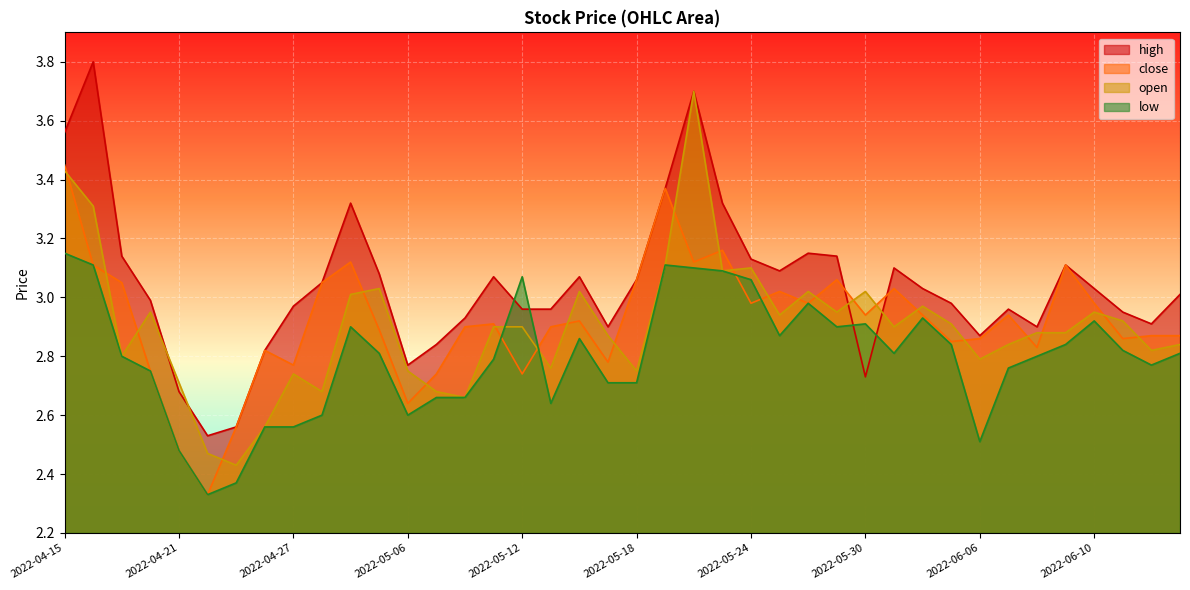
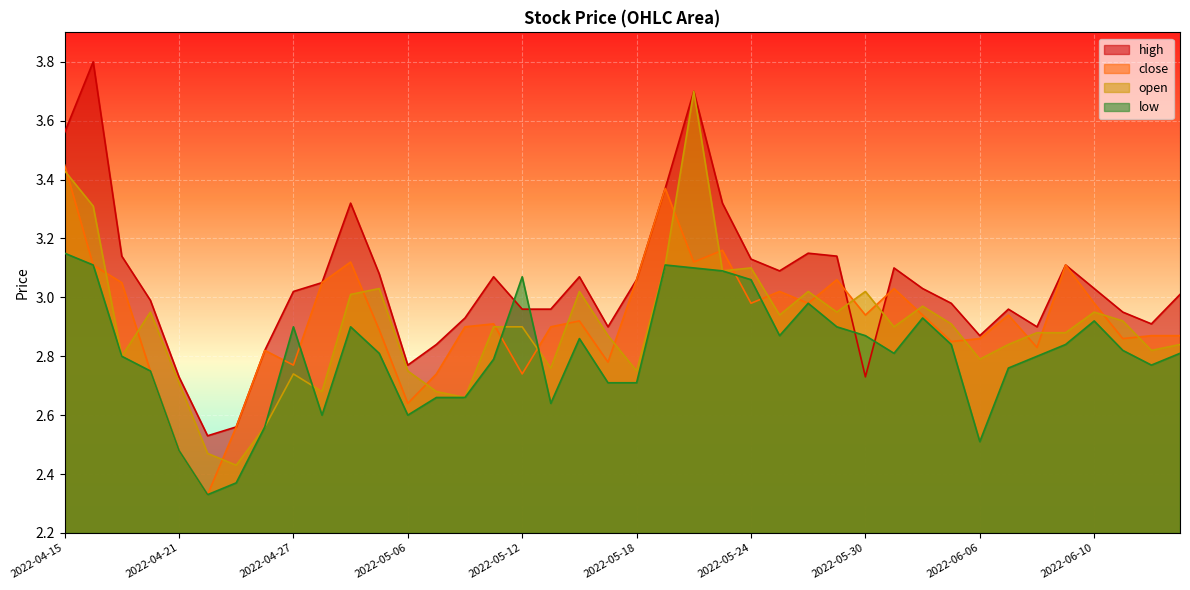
  {
    "high": {
      "2022-04-15": 3.56,
-     "2022-04-21": 2.68,
-     "2022-04-27": 2.97,
+     "2022-04-21": 2.73,
+     "2022-04-27": 3.02,
      "2022-05-06": 2.77,
      "2022-05-12": 2.96,
      "2022-05-24": 3.13,
      "2022-05-30": 2.73,
      "2022-06-06": 2.87,
      "2022-06-10": 3.03
    },
    "low": {
      "2022-04-15": 3.15,
-     "2022-04-27": 2.56,
+     "2022-04-27": 2.90,
      "2022-05-06": 2.60,
      "2022-05-12": 3.07,
      "2022-05-18": 2.71,
      "2022-05-24": 3.06,
-     "2022-05-30": 2.91,
+     "2022-05-30": 2.87,
      "2022-06-06": 2.51,
      "2022-06-10": 2.92
    }
  }
